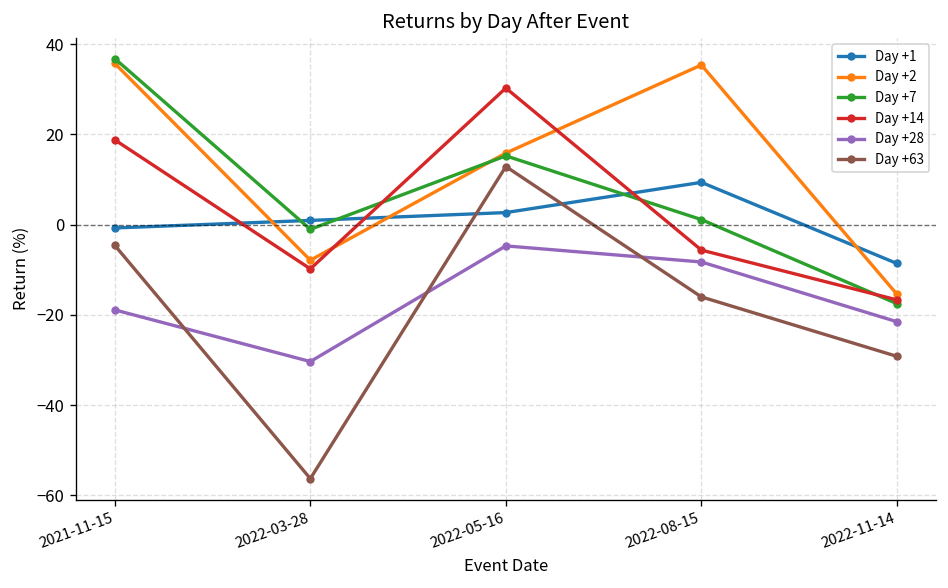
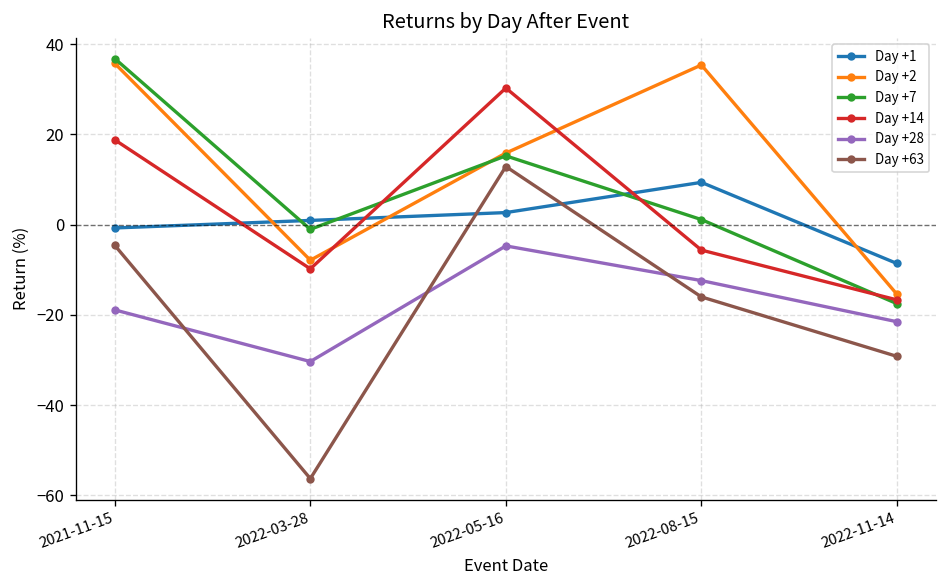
  {
    "Day +1": {
      "2021-11-15": -1,
      "2022-03-28": 1,
      "2022-05-16": 3,
      "2022-08-15": 9,
      "2022-11-14": -9
    },
    "Day +2": {
      "2021-11-15": 36,
      "2022-03-28": -8,
      "2022-08-15": 35,
      "2022-11-14": -15
    },
    "Day +7": {
      "2021-11-15": 37,
      "2022-03-28": -1,
      "2022-08-15": 1,
      "2022-11-14": -18
    },
    "Day +14": {
      "2021-11-15": 19,
      "2022-03-28": -10,
      "2022-05-16": 30,
      "2022-08-15": -6,
      "2022-11-14": -17
    },
    "Day +28": {
      "2021-11-15": -19,
      "2022-03-28": -30,
      "2022-05-16": -5,
-     "2022-08-15": -8,
+     "2022-08-15": -12,
      "2022-11-14": -22
    },
    "Day +63": {
      "2021-11-15": -5,
      "2022-03-28": -56,
      "2022-05-16": 13,
      "2022-08-15": -16,
      "2022-11-14": -29
    }
  }
